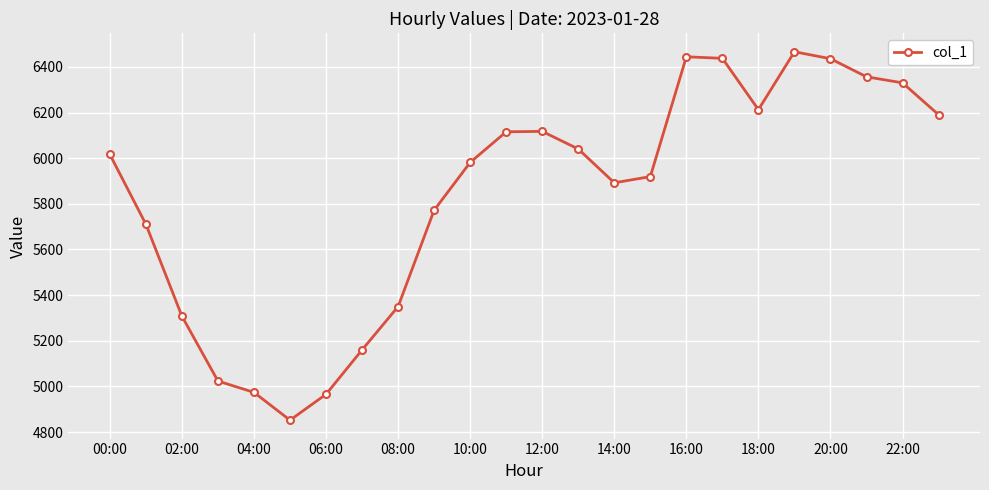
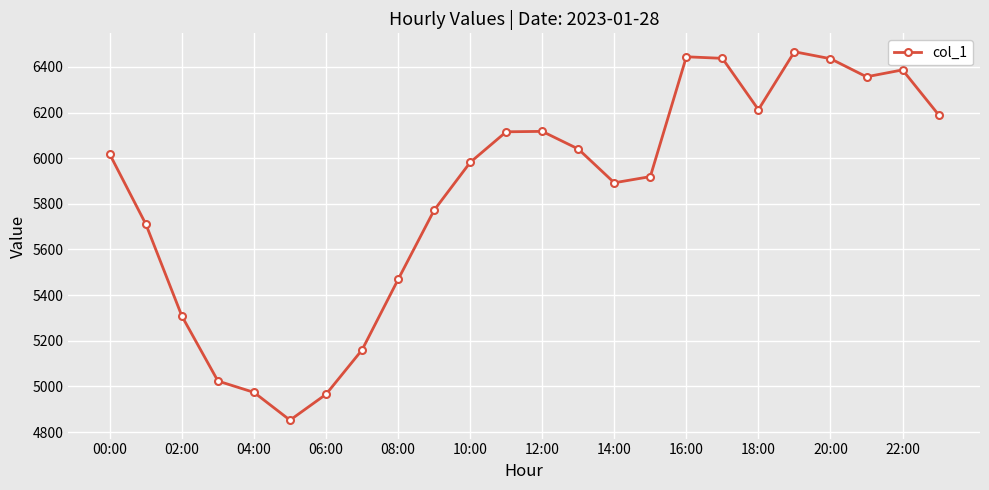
  {
    "00:00": 6020,
    "02:00": 5310,
    "04:00": 4970,
    "06:00": 4970,
-   "08:00": 5350,
+   "08:00": 5470,
    "10:00": 5980,
    "12:00": 6120,
    "14:00": 5890,
    "16:00": 6440,
    "18:00": 6210,
    "20:00": 6440,
-   "22:00": 6330
+   "22:00": 6390
  }
